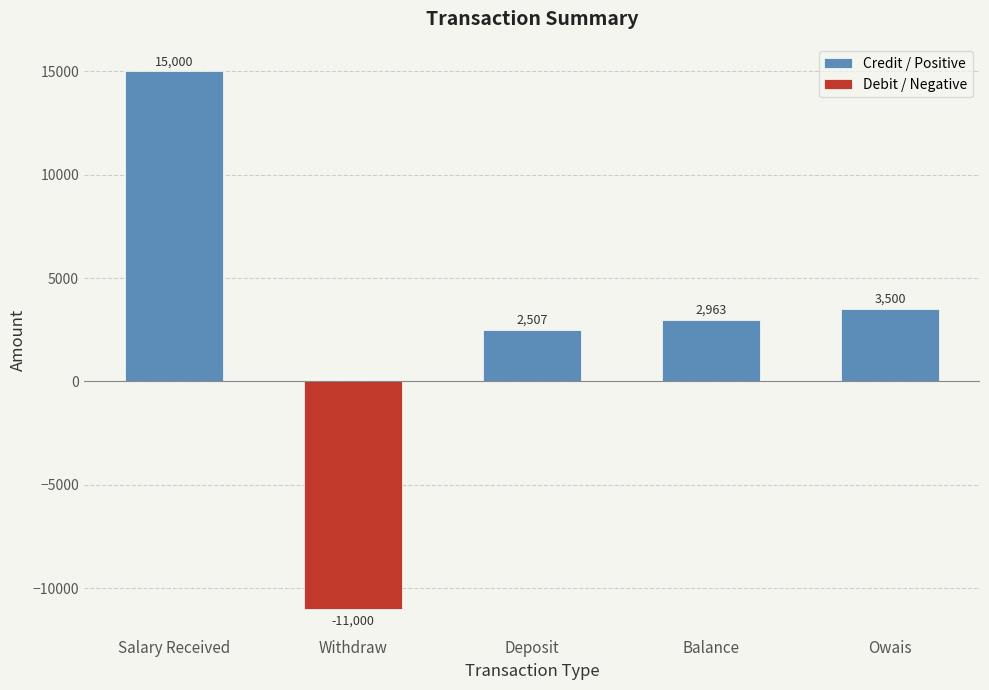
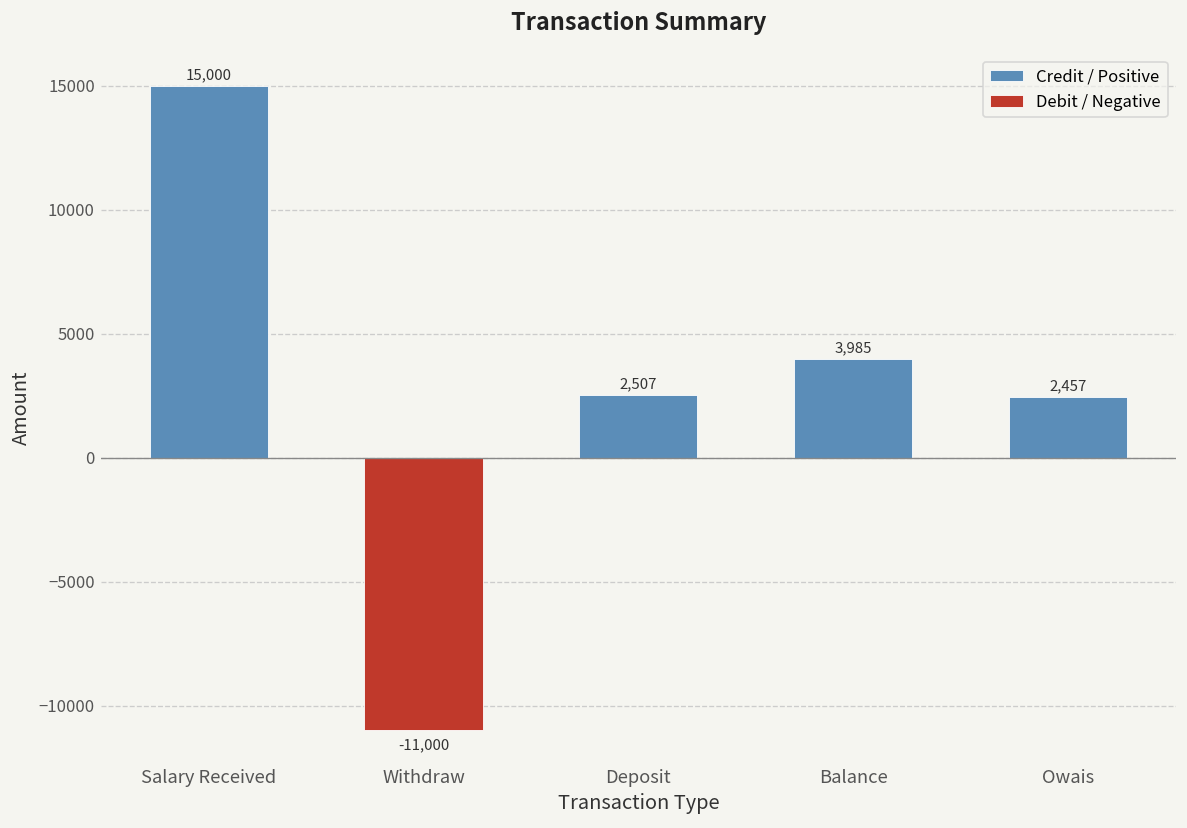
  {
    "Credit / Positive": {
      "Salary Received": "15,000",
      "Deposit": "2,507",
-     "Balance": "2,963",
-     "Owais": "3,500"
+     "Balance": "3,985",
+     "Owais": "2,457"
    },
    "Debit / Negative": {
      "Withdraw": "-11,000"
    }
  }
